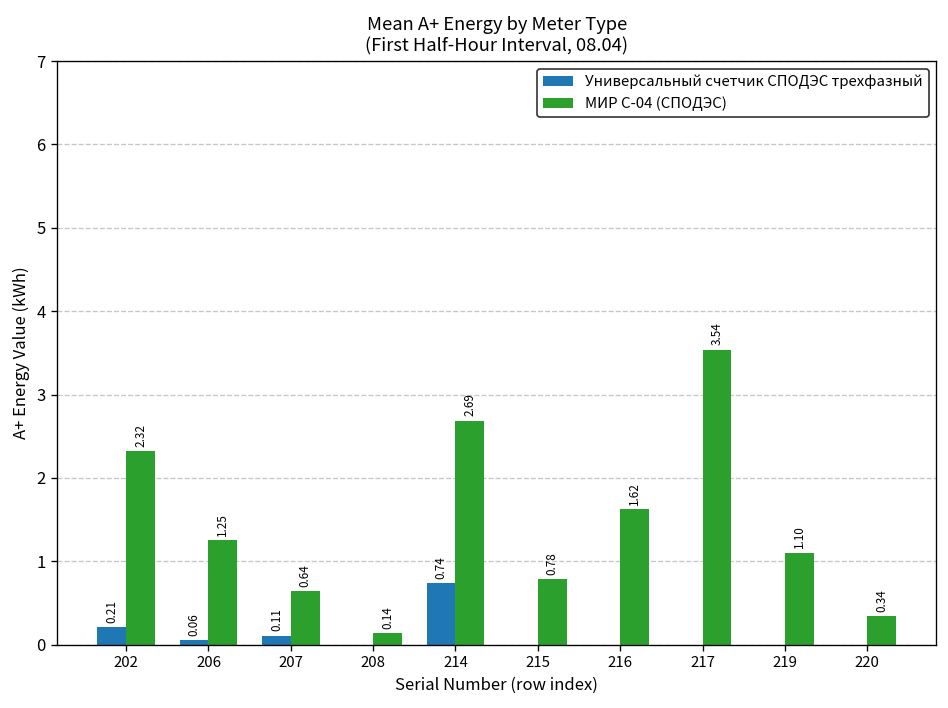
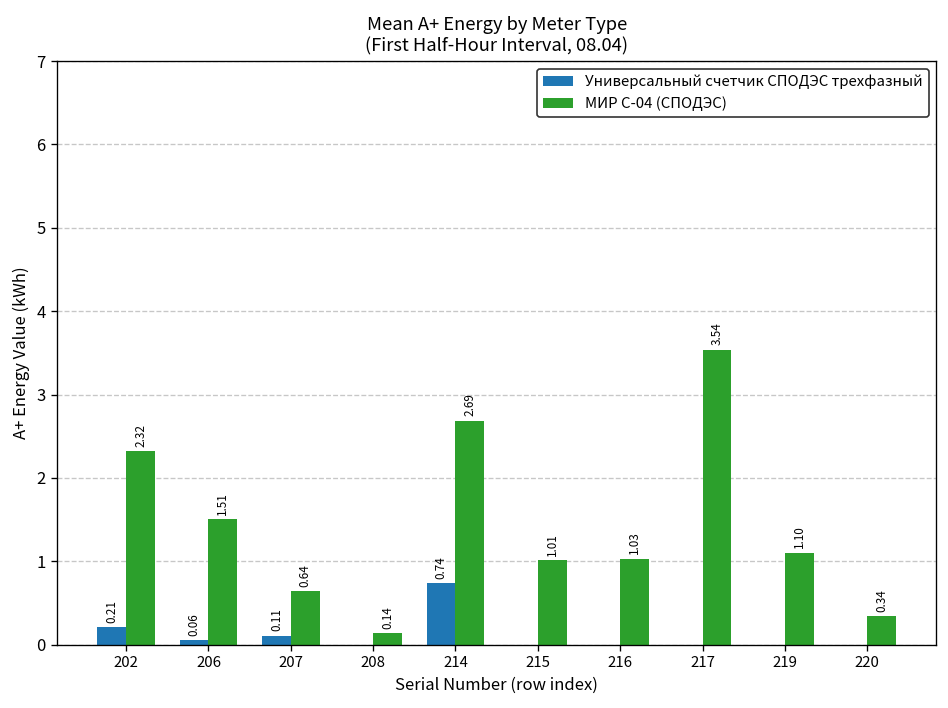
  {
    "Универсальный счетчик СПОДЭС трехфазный": {
      "202": 0.21,
      "206": 0.06,
      "207": 0.11,
      "214": 0.74
    },
    "МИР С-04 (СПОДЭС)": {
      "202": 2.32,
-     "206": 1.25,
+     "206": 1.51,
      "207": 0.64,
      "208": 0.14,
      "214": 2.69,
-     "215": 0.78,
-     "216": 1.62,
+     "215": 1.01,
+     "216": 1.03,
      "217": 3.54,
      "219": 1.10,
      "220": 0.34
    }
  }
